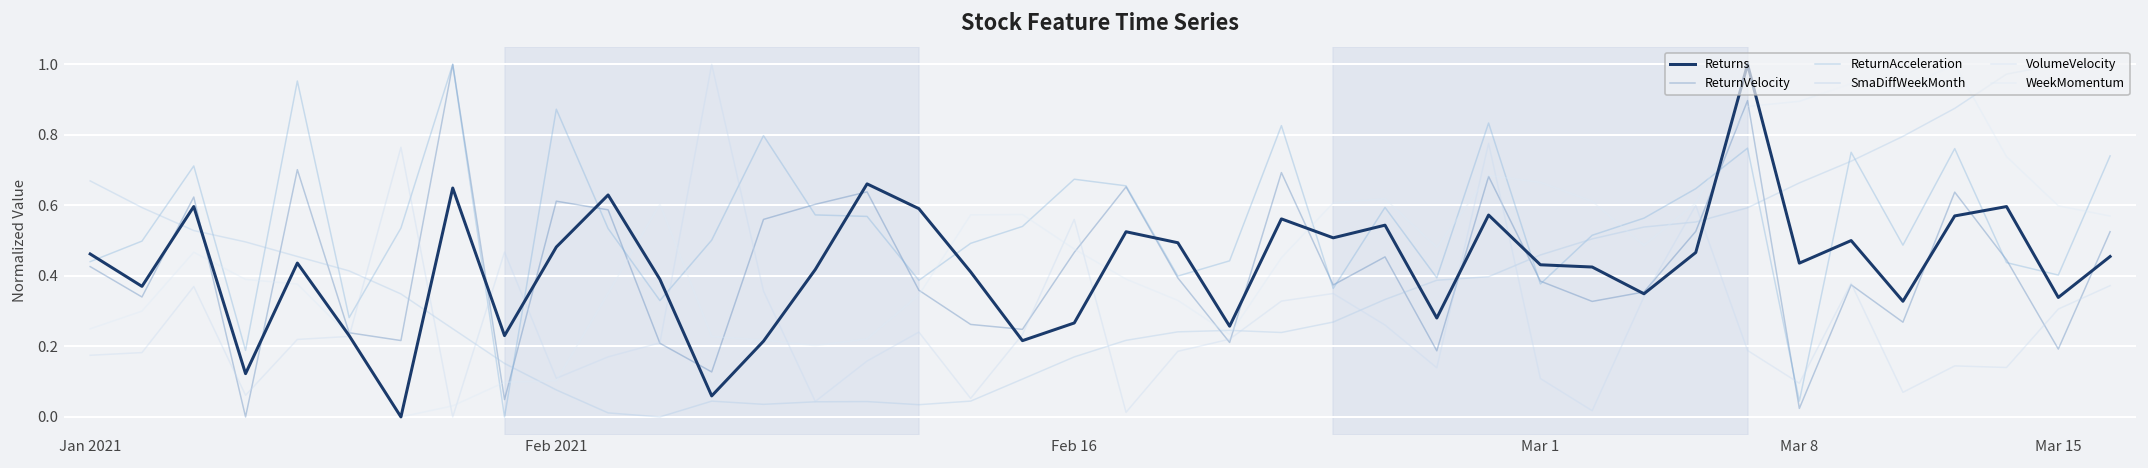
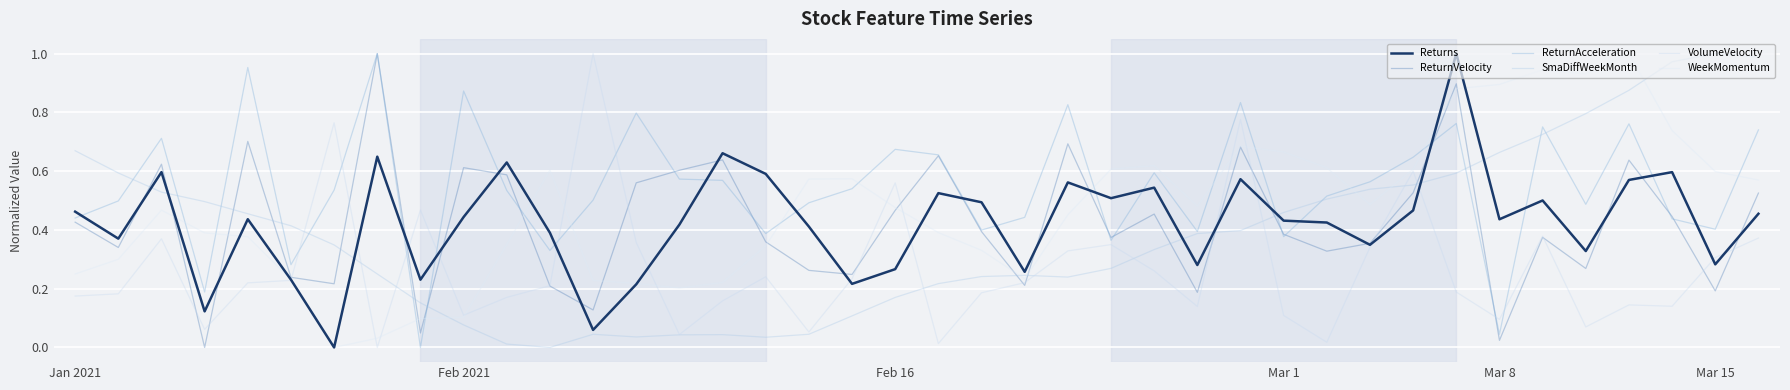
  {
    "Returns": {
      "Jan 2021": 0.46,
-     "Feb 2021": 0.48,
+     "Feb 2021": 0.44,
      "Feb 16": 0.27,
      "Mar 1": 0.43,
      "Mar 8": 0.44,
-     "Mar 15": 0.34
+     "Mar 15": 0.28
    }
  }
